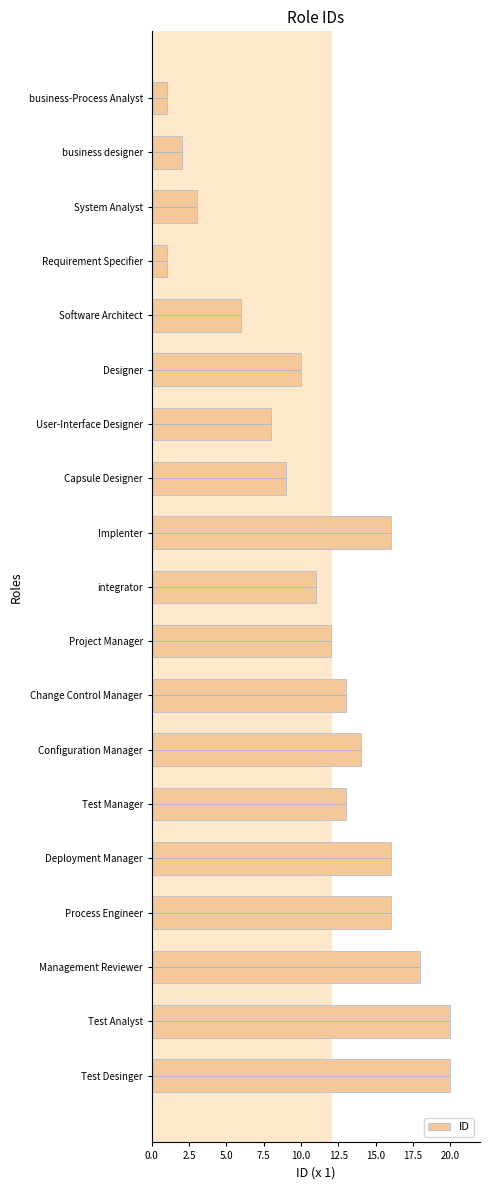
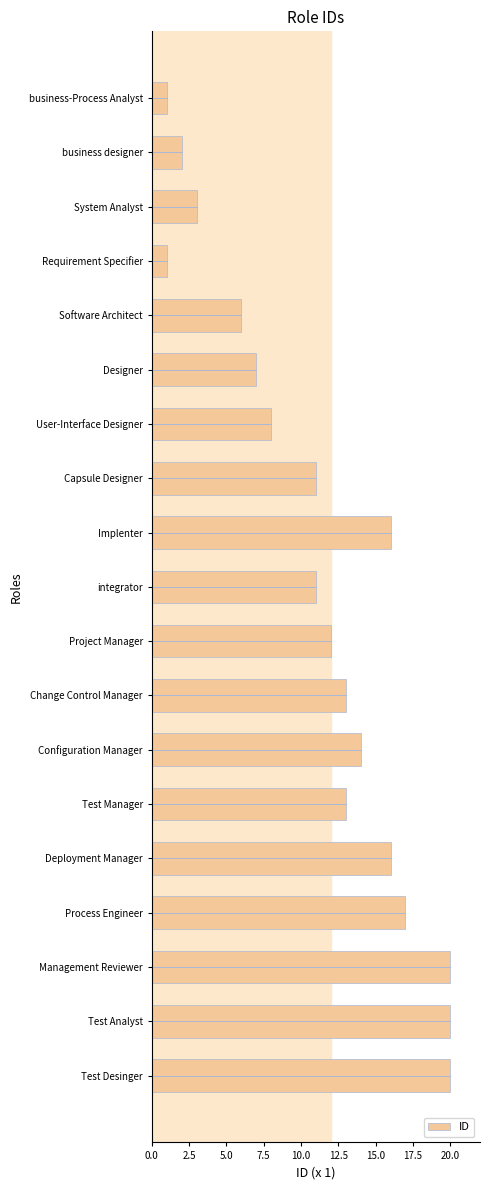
  {
    "ID": {
      "business-Process Analyst": 1,
      "business designer": 2,
      "System Analyst": 3,
      "Requirement Specifier": 1,
      "Software Architect": 6,
-     "Designer": 10,
+     "Designer": 7,
      "User-Interface Designer": 8,
-     "Capsule Designer": 9,
+     "Capsule Designer": 11,
      "Implenter": 16,
      "integrator": 11,
      "Project Manager": 12,
      "Change Control Manager": 13,
      "Configuration Manager": 14,
      "Test Manager": 13,
      "Deployment Manager": 16,
-     "Process Engineer": 16,
-     "Management Reviewer": 18,
+     "Process Engineer": 17,
+     "Management Reviewer": 20,
      "Test Analyst": 20,
      "Test Desinger": 20
    }
  }
